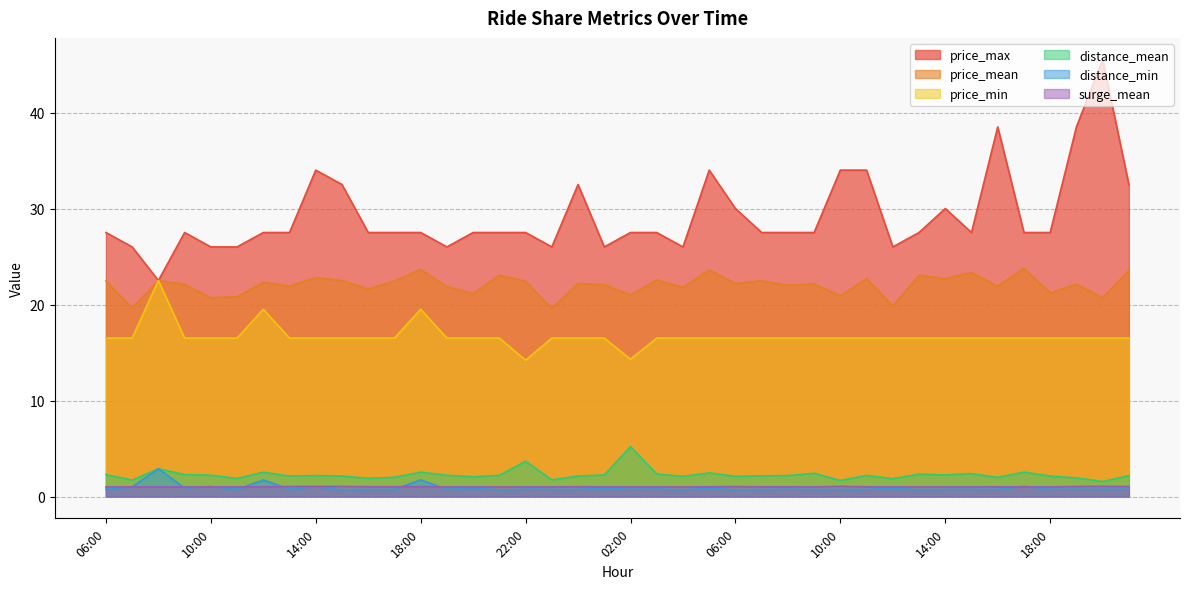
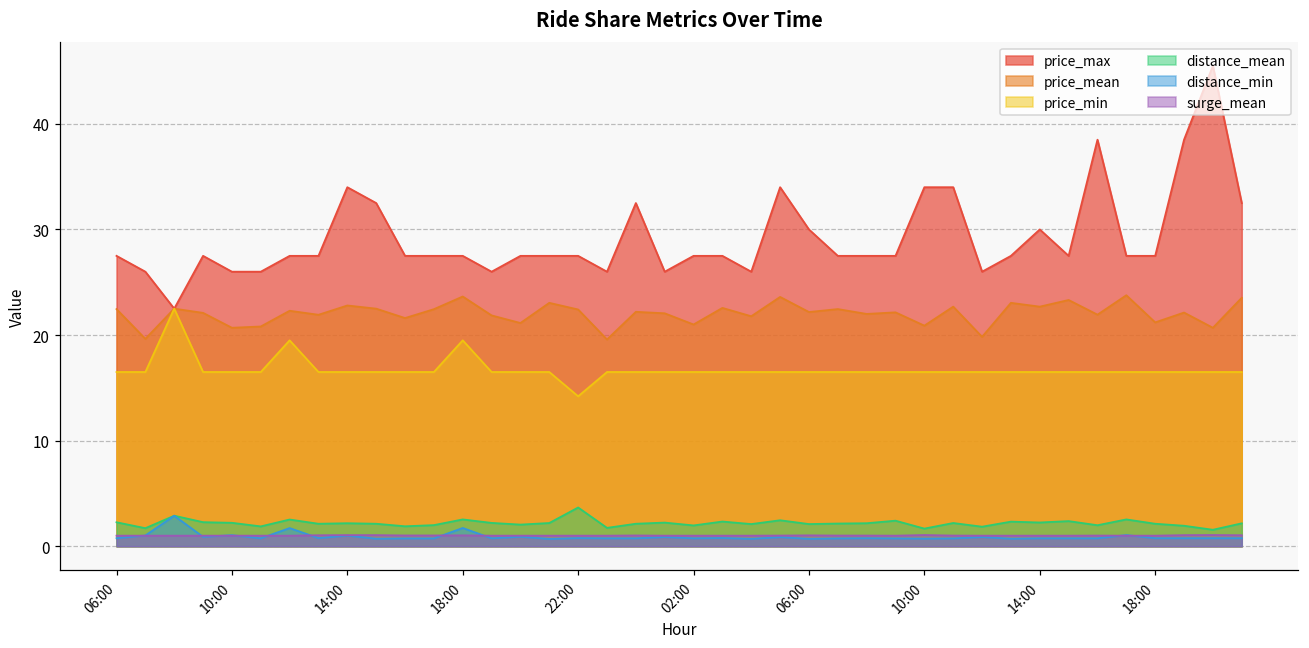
  {
    "price_min": {
      "22:00": 14,
-     "02:00": 14
+     "02:00": 17
    },
    "distance_mean": {
      "22:00": 4,
-     "02:00": 5
+     "02:00": 2
    }
  }
